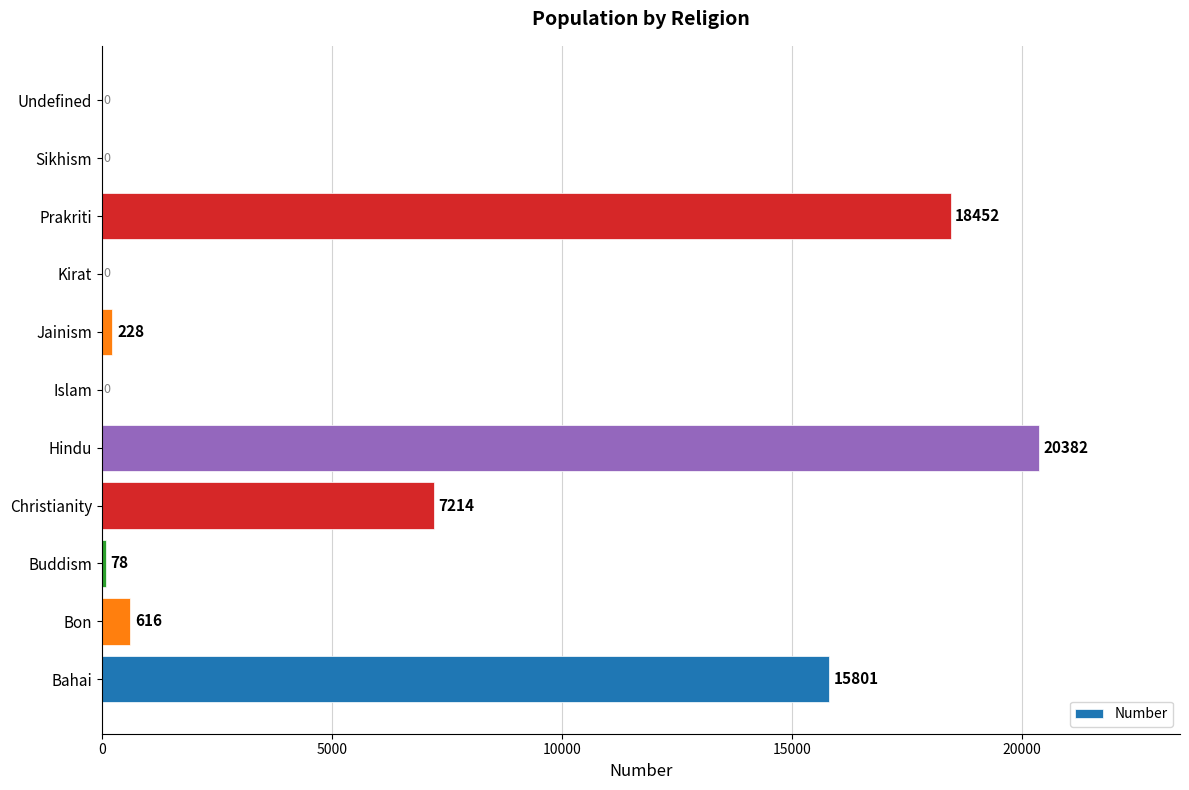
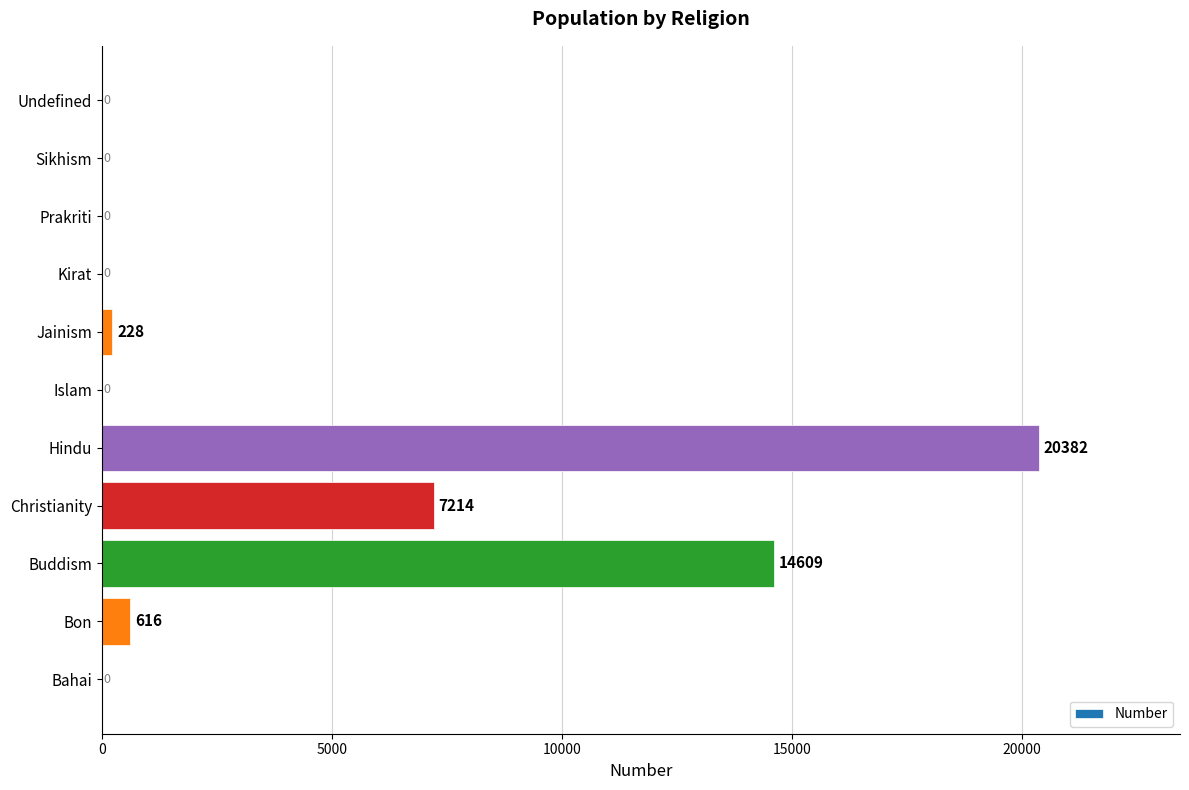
  {
    "Undefined": 0,
    "Sikhism": 0,
-   "Prakriti": 18452,
+   "Prakriti": 0,
    "Kirat": 0,
    "Jainism": 228,
    "Islam": 0,
    "Hindu": 20382,
    "Christianity": 7214,
-   "Buddism": 78,
+   "Buddism": 14609,
    "Bon": 616,
-   "Bahai": 15801
+   "Bahai": 0
  }
